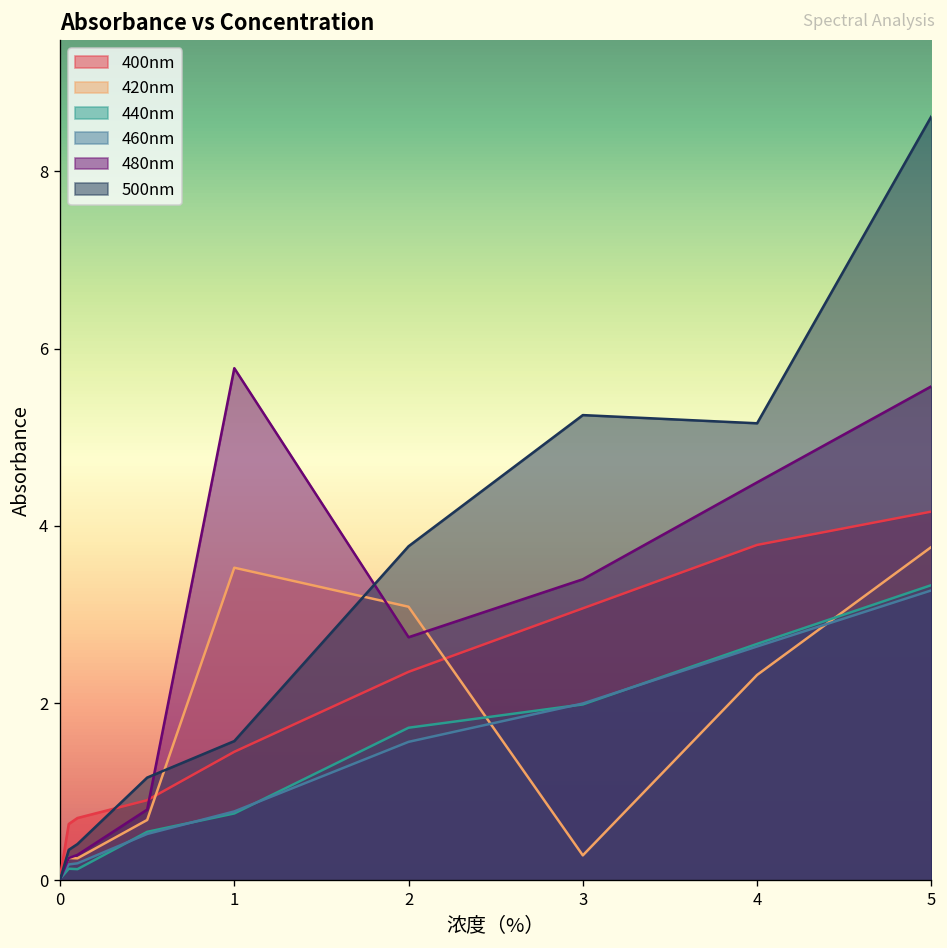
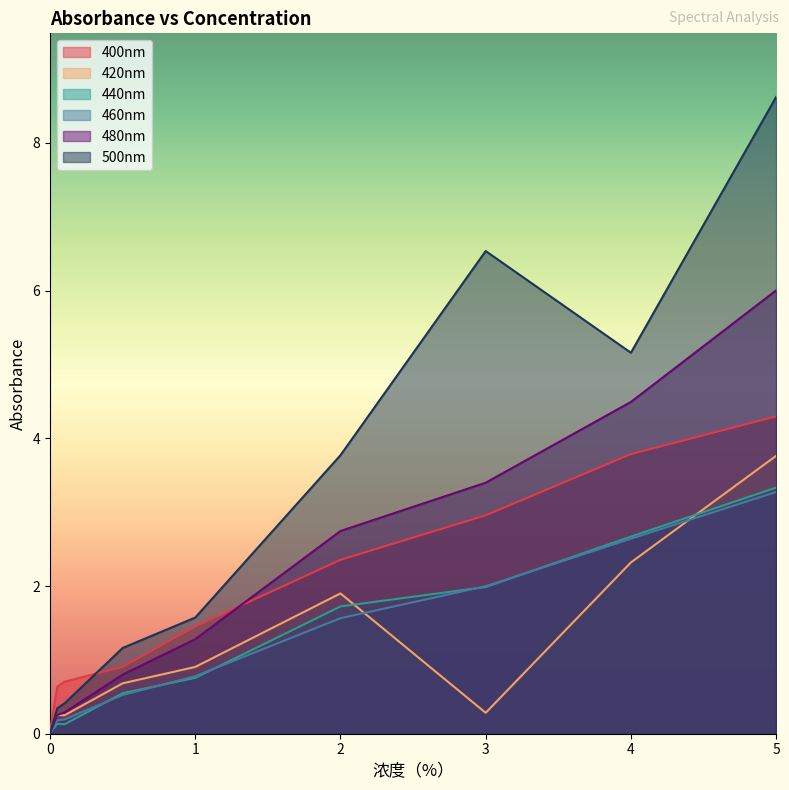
  {
    "400nm": {
      "1": 1.5,
      "2": 2.4,
-     "3": 3.1,
+     "3": 3.0,
      "4": 3.8,
-     "5": 4.2
+     "5": 4.3
    },
    "420nm": {
-     "1": 3.5,
-     "2": 3.1,
+     "1": 0.9,
+     "2": 1.9,
      "3": 0.3,
      "4": 2.3,
      "5": 3.8
    },
    "480nm": {
-     "1": 5.8,
+     "1": 1.3,
      "2": 2.7,
      "3": 3.4,
      "4": 4.5,
-     "5": 5.6
+     "5": 6.0
    },
    "500nm": {
      "1": 1.6,
      "2": 3.8,
-     "3": 5.3,
+     "3": 6.5,
      "4": 5.2,
      "5": 8.6
    }
  }
